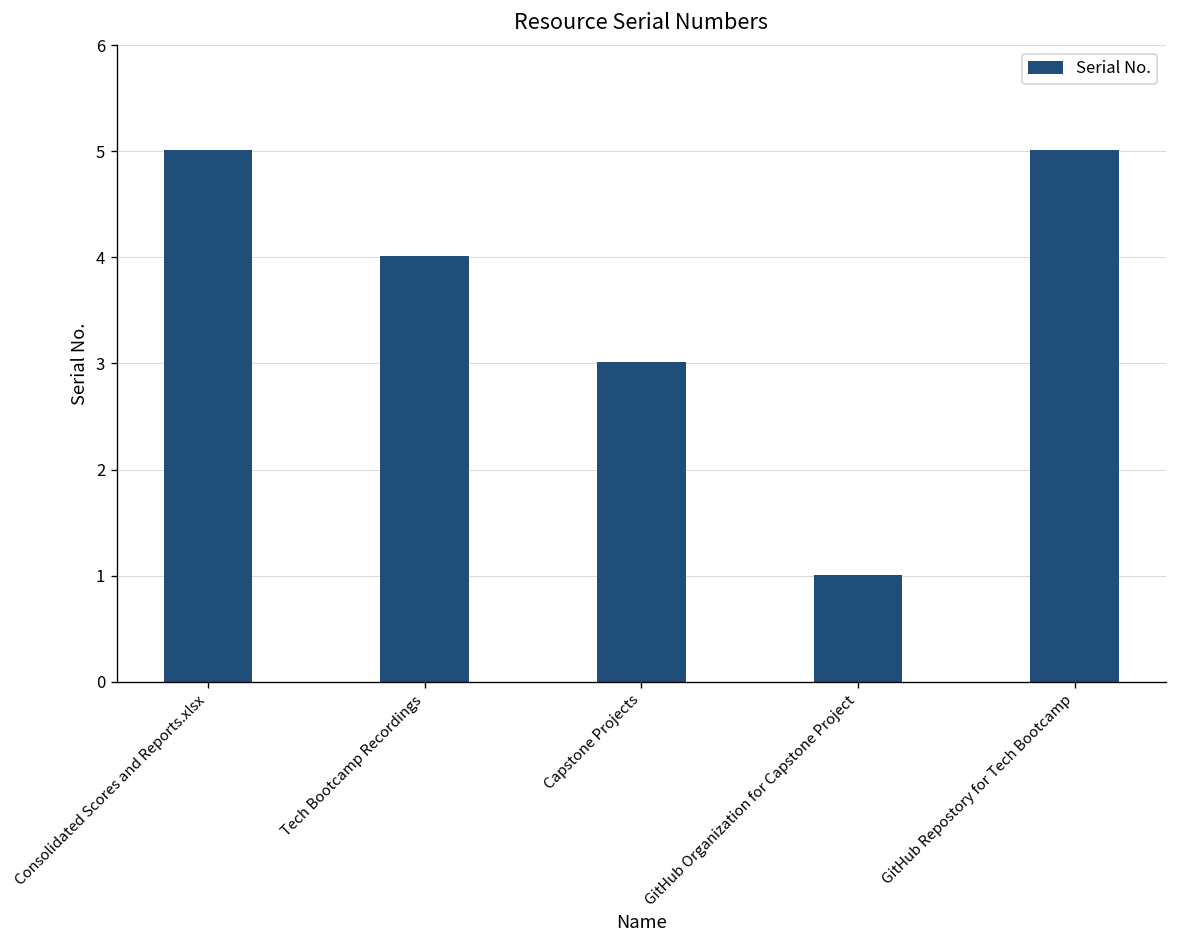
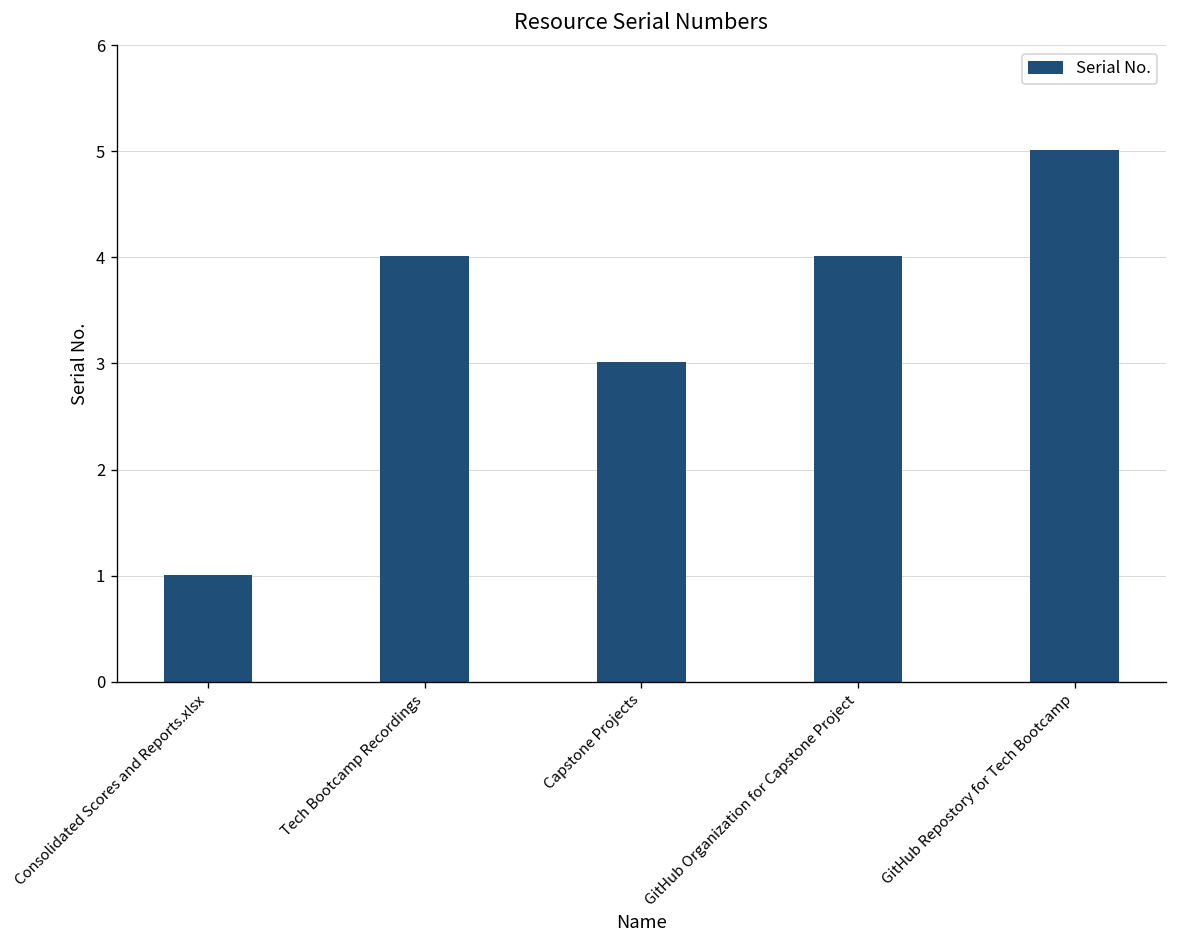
  {
-   "Consolidated Scores and Reports.xlsx": 5,
+   "Consolidated Scores and Reports.xlsx": 1,
    "Tech Bootcamp Recordings": 4,
    "Capstone Projects": 3,
-   "GitHub Organization for Capstone Project": 1,
+   "GitHub Organization for Capstone Project": 4,
    "GitHub Repostory for Tech Bootcamp": 5
  }
